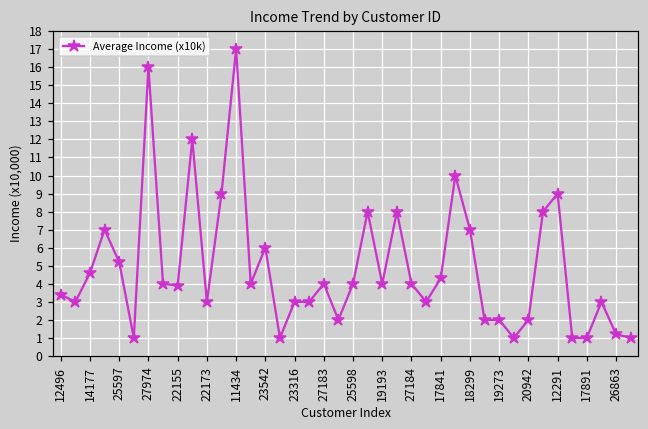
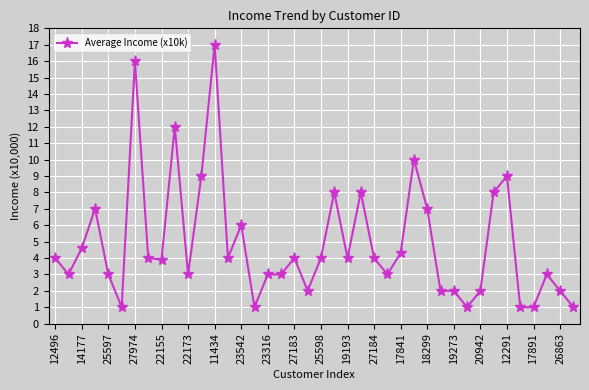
  {
-   "12496": 3.4,
+   "12496": 4.0,
    "14177": 4.6,
-   "25597": 5.2,
+   "25597": 3.0,
    "27974": 16.0,
    "22155": 3.9,
    "22173": 3.0,
    "11434": 17.0,
    "23542": 6.0,
    "23316": 3.0,
    "27183": 4.0,
    "25598": 4.0,
    "19193": 4.0,
    "27184": 4.0,
    "17841": 4.3,
    "18299": 7.0,
    "19273": 2.0,
    "20942": 2.0,
    "12291": 9.0,
    "17891": 1.0,
-   "26863": 1.2
+   "26863": 2.0
  }
